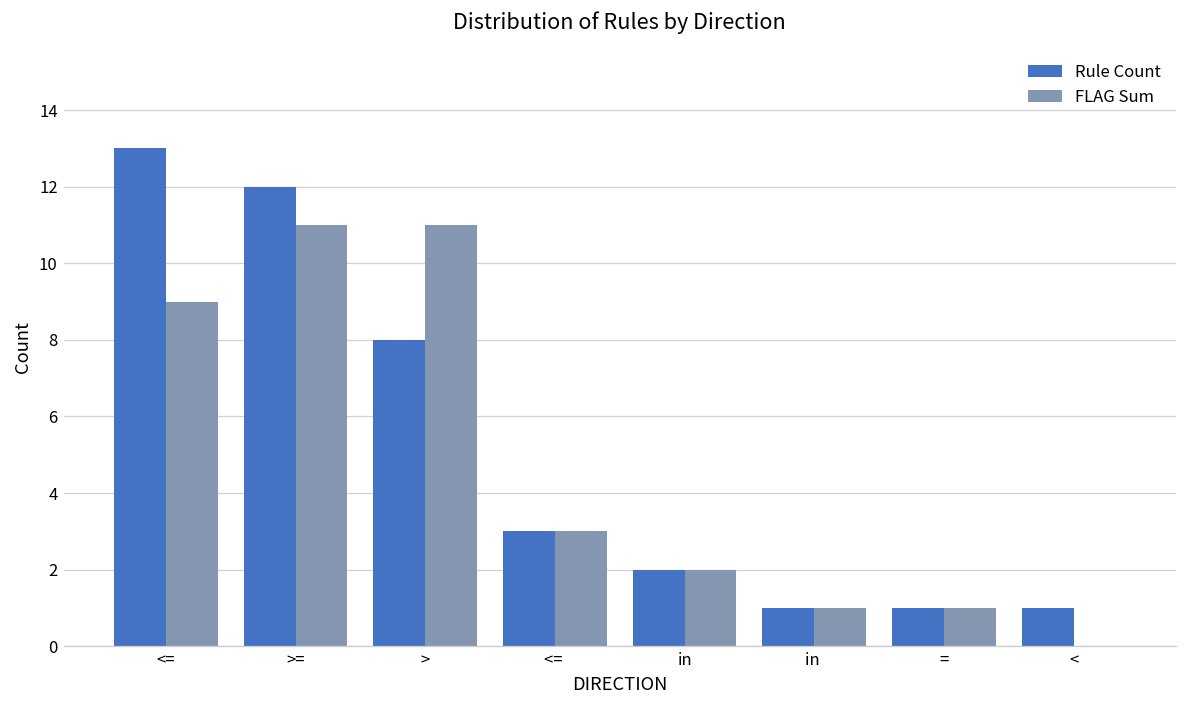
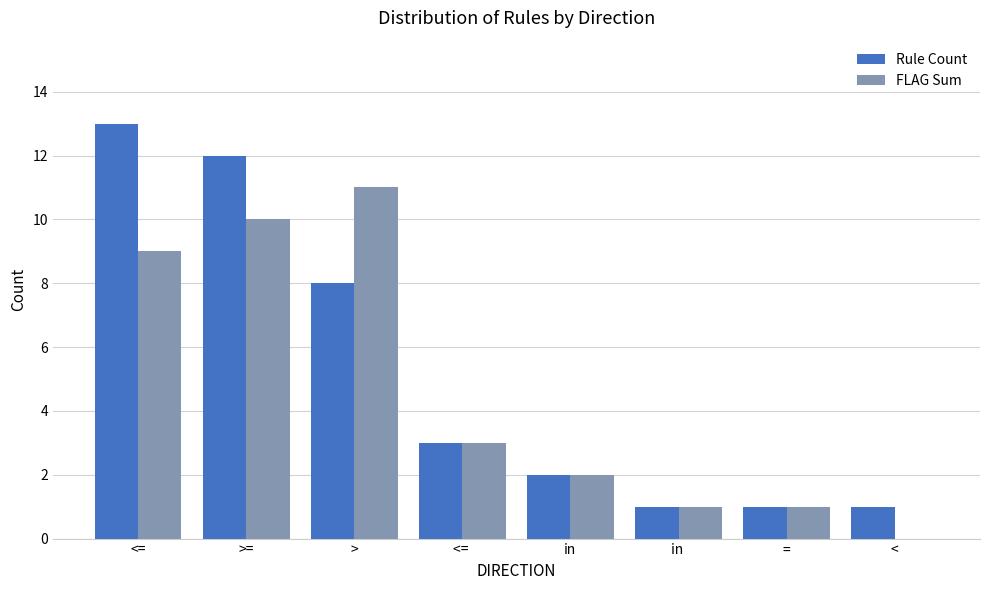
  {
    "Rule Count": {
      ">=": 12,
      ">": 8,
      "=": 1,
      "<": 1
    },
    "FLAG Sum": {
-     ">=": 11,
+     ">=": 10,
      ">": 11,
      "=": 1,
      "<": 0
    }
  }
